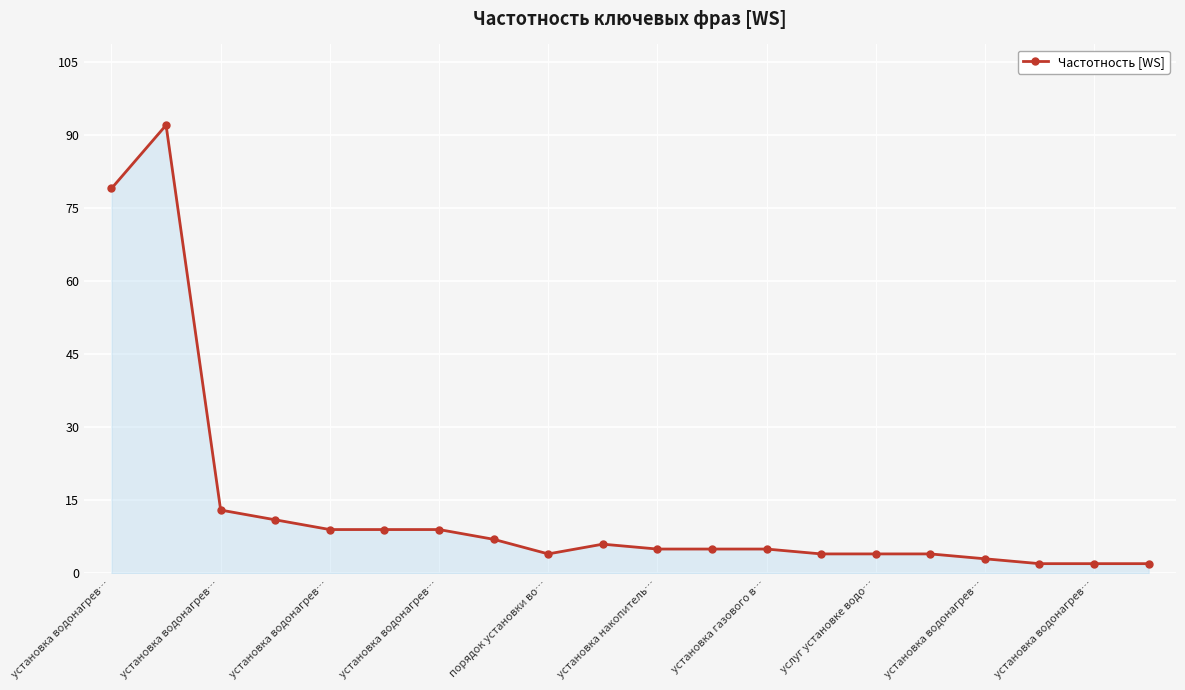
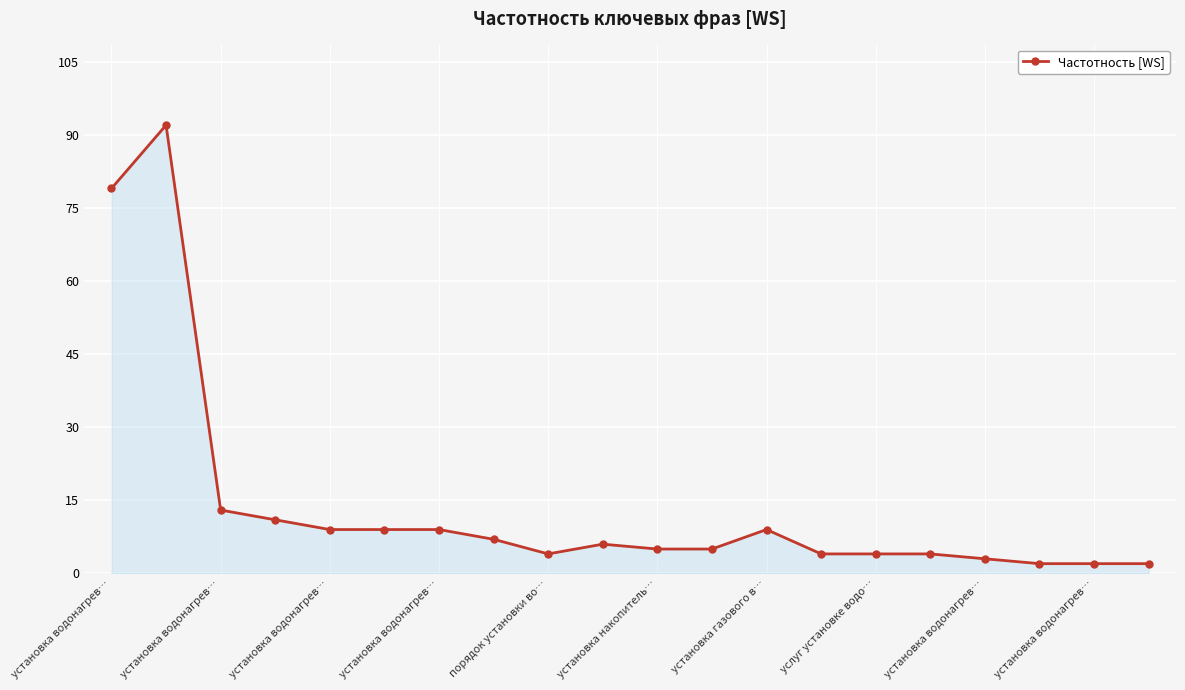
  {
    "порядок установки во…": 4,
    "установка накопитель…": 5,
-   "установка газового в…": 5,
+   "установка газового в…": 9,
    "услуг установке водо…": 4
  }
